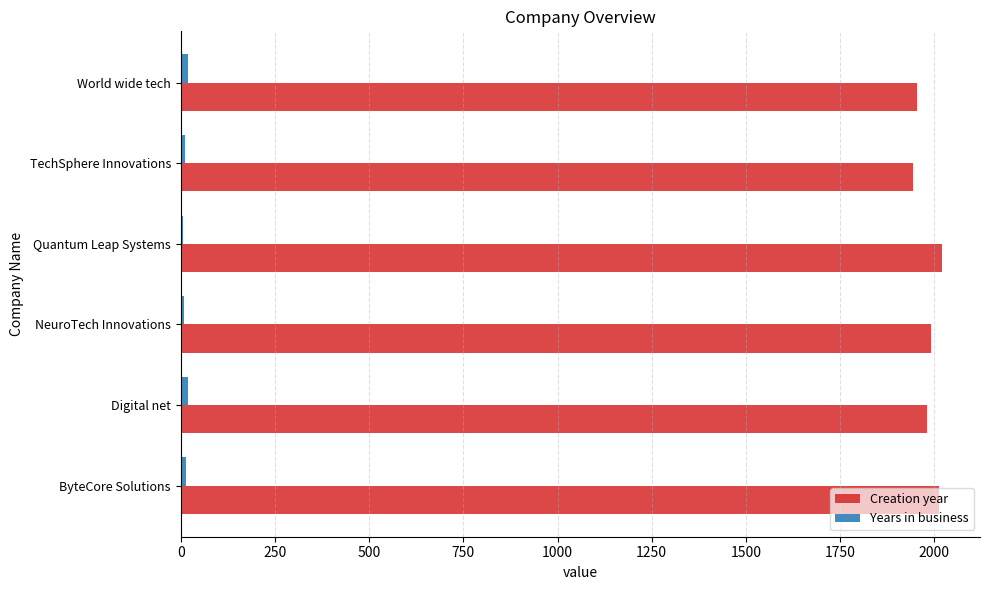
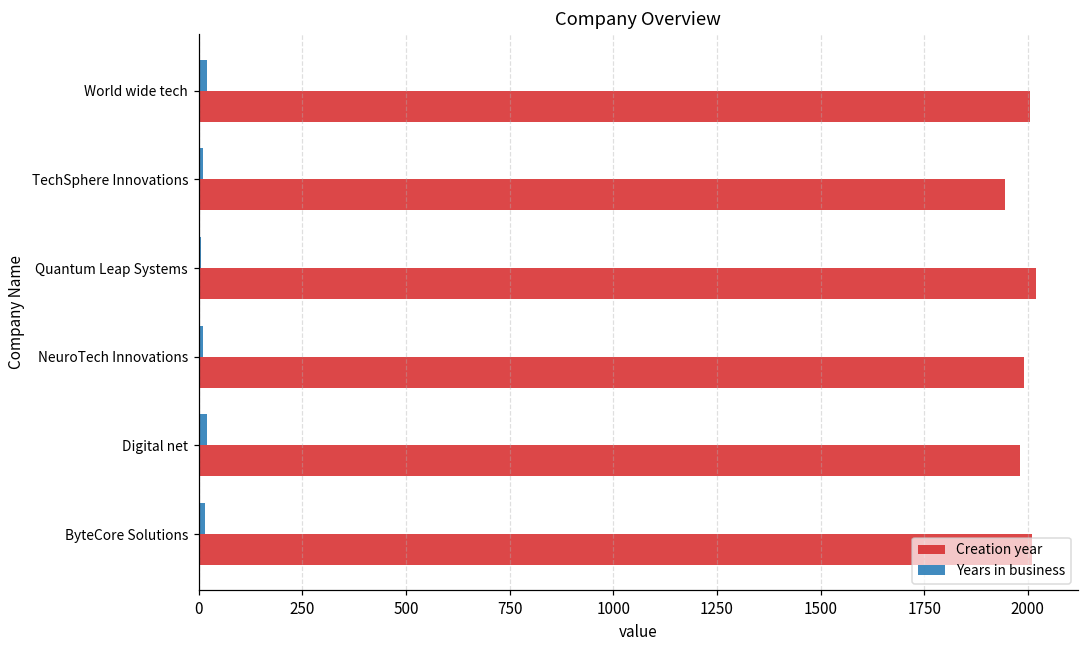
  {
    "Creation year": {
-     "World wide tech": 1950,
+     "World wide tech": 2010,
      "TechSphere Innovations": 1940,
      "Quantum Leap Systems": 2020,
      "NeuroTech Innovations": 1990,
      "Digital net": 1980
    },
    "Years in business": {
      "World wide tech": 20,
      "TechSphere Innovations": 10,
      "NeuroTech Innovations": 10,
      "Digital net": 20,
      "ByteCore Solutions": 10
    }
  }
